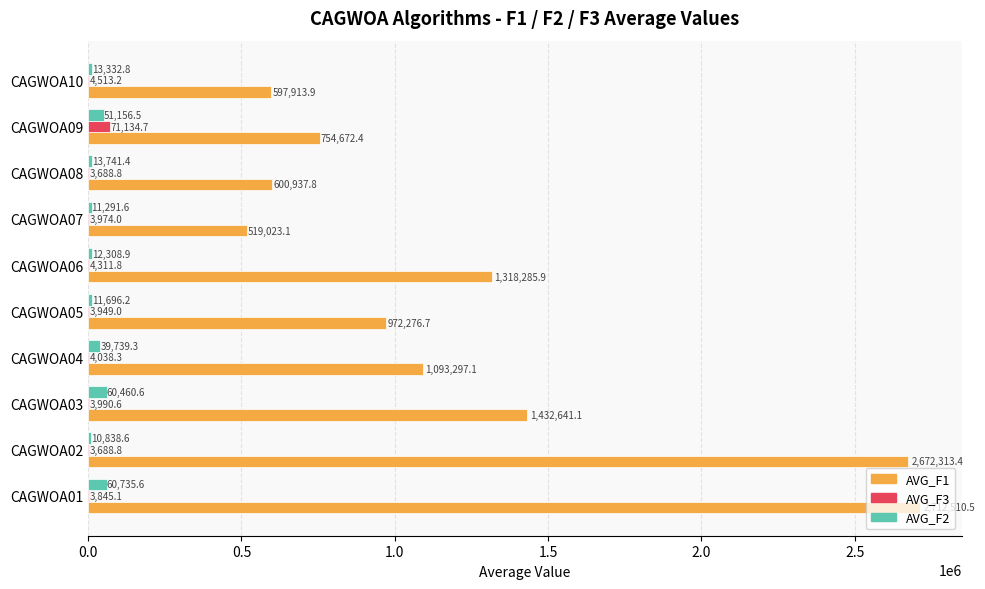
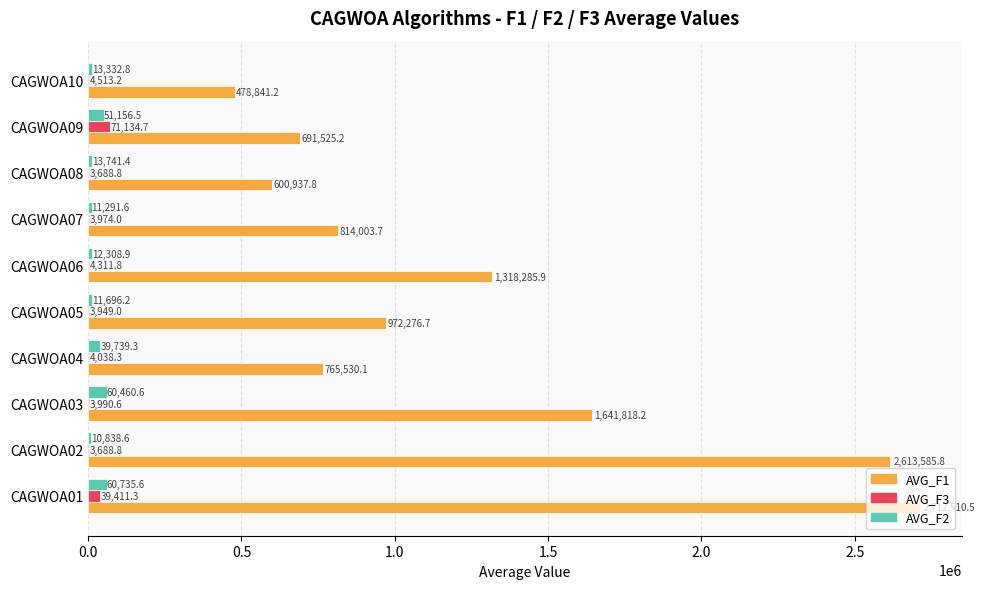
  {
    "AVG_F1": {
-     "CAGWOA10": "597,913.9",
-     "CAGWOA09": "754,672.4",
+     "CAGWOA10": "478,841.2",
+     "CAGWOA09": "691,525.2",
      "CAGWOA08": "600,937.8",
-     "CAGWOA07": "519,023.1",
+     "CAGWOA07": "814,003.7",
      "CAGWOA06": "1,318,285.9",
      "CAGWOA05": "972,276.7",
-     "CAGWOA04": "1,093,297.1",
-     "CAGWOA03": "1,432,641.1",
-     "CAGWOA02": "2,672,313.4"
+     "CAGWOA04": "765,530.1",
+     "CAGWOA03": "1,641,818.2",
+     "CAGWOA02": "2,613,585.8"
    },
    "AVG_F3": {
      "CAGWOA10": "4,513.2",
      "CAGWOA09": "71,134.7",
      "CAGWOA08": "3,688.8",
      "CAGWOA07": "3,974.0",
      "CAGWOA06": "4,311.8",
      "CAGWOA05": "3,949.0",
      "CAGWOA04": "4,038.3",
      "CAGWOA03": "3,990.6",
      "CAGWOA02": "3,688.8",
-     "CAGWOA01": "3,845.1"
+     "CAGWOA01": "39,411.3"
    },
    "AVG_F2": {
      "CAGWOA10": "13,332.8",
      "CAGWOA09": "51,156.5",
      "CAGWOA08": "13,741.4",
      "CAGWOA07": "11,291.6",
      "CAGWOA06": "12,308.9",
      "CAGWOA05": "11,696.2",
      "CAGWOA04": "39,739.3",
      "CAGWOA03": "60,460.6",
      "CAGWOA02": "10,838.6",
      "CAGWOA01": "60,735.6"
    }
  }
